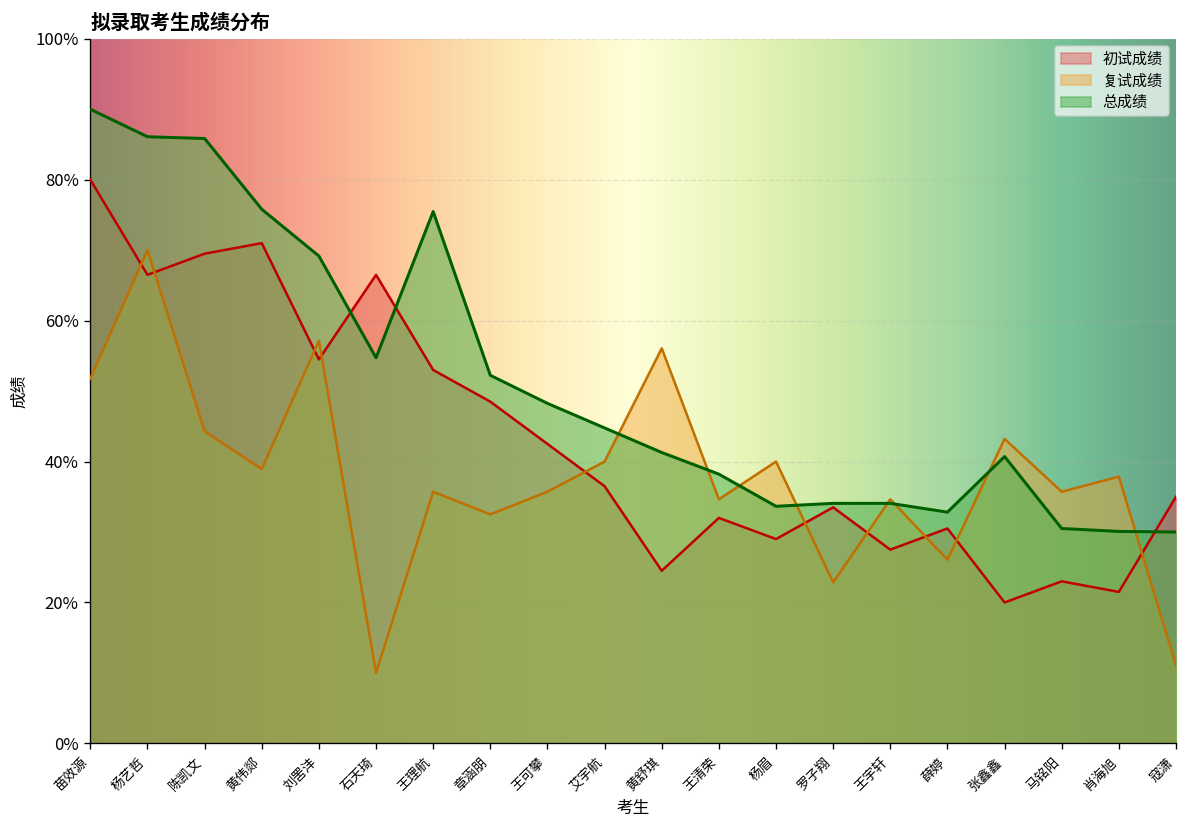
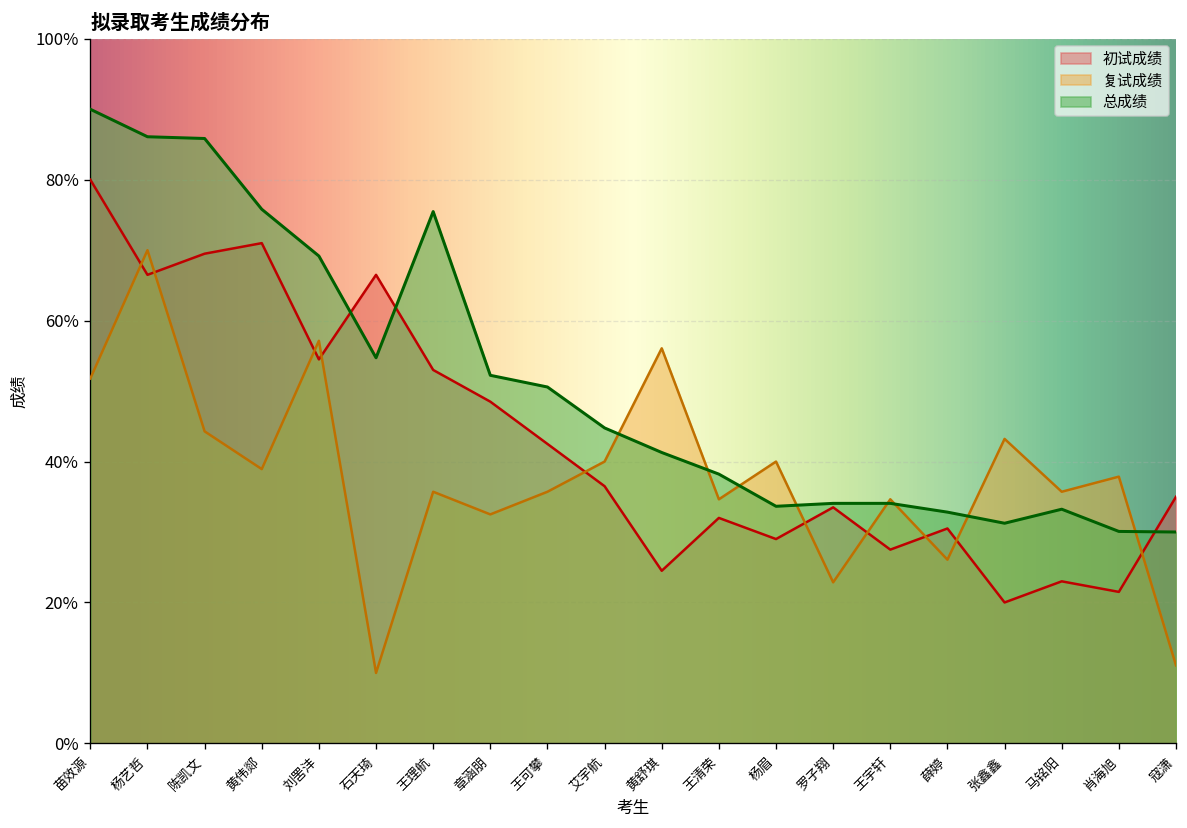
  {
    "总成绩": {
      "苗效源": "90%",
      "杨艺哲": "86%",
      "陈凯文": "86%",
      "黄伟郯": "76%",
      "刘罟沣": "69%",
      "石天琦": "55%",
      "王理航": "75%",
      "章涵朋": "52%",
-     "王可攀": "48%",
+     "王可攀": "51%",
      "艾宇航": "45%",
      "黄舒琪": "41%",
      "王清荣": "38%",
      "杨眉": "34%",
      "罗子翔": "34%",
      "王宇轩": "34%",
      "薛婷": "33%",
-     "张鑫鑫": "41%",
-     "马铭阳": "30%",
+     "张鑫鑫": "31%",
+     "马铭阳": "33%",
      "肖海旭": "30%",
      "寇潇": "30%"
    }
  }
